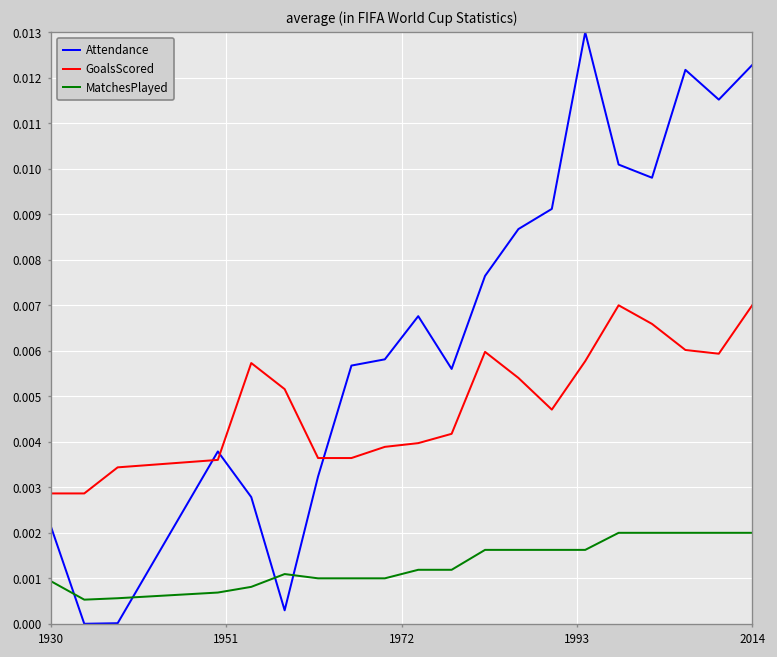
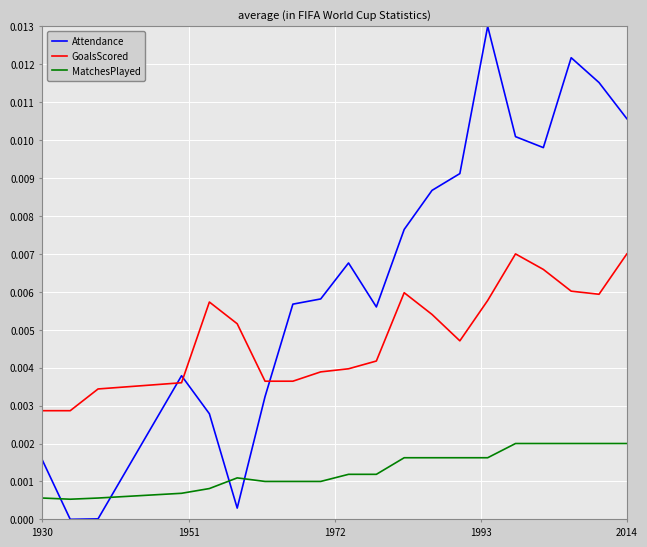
  {
    "Attendance": {
-     "1930": 0.0021,
-     "2014": 0.0123
+     "1930": 0.0016,
+     "2014": 0.0106
    },
    "GoalsScored": {
      "1930": 0.0029,
      "2014": 0.0070
    },
    "MatchesPlayed": {
-     "1930": 0.0009,
+     "1930": 0.0006,
      "2014": 0.0020
    }
  }
